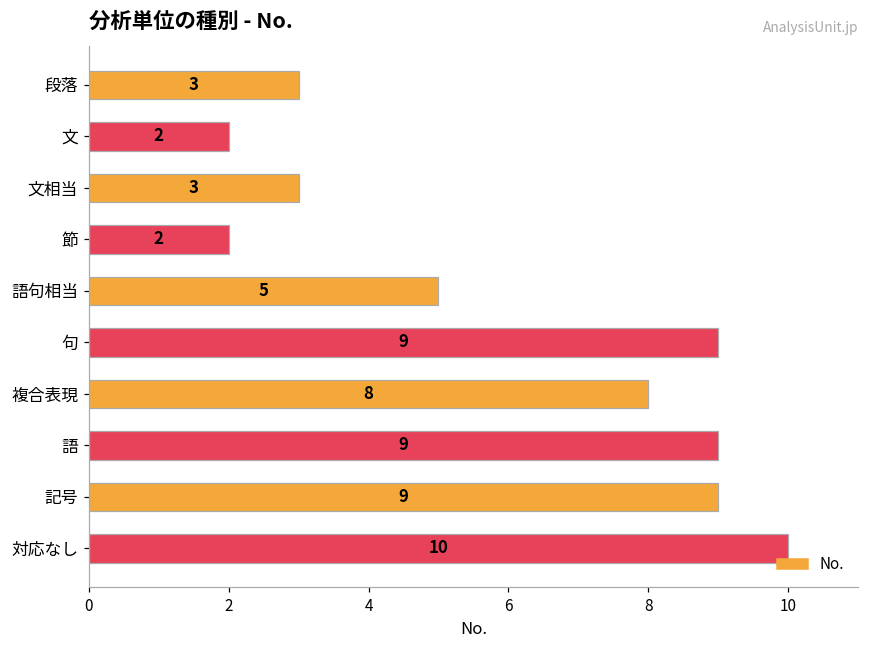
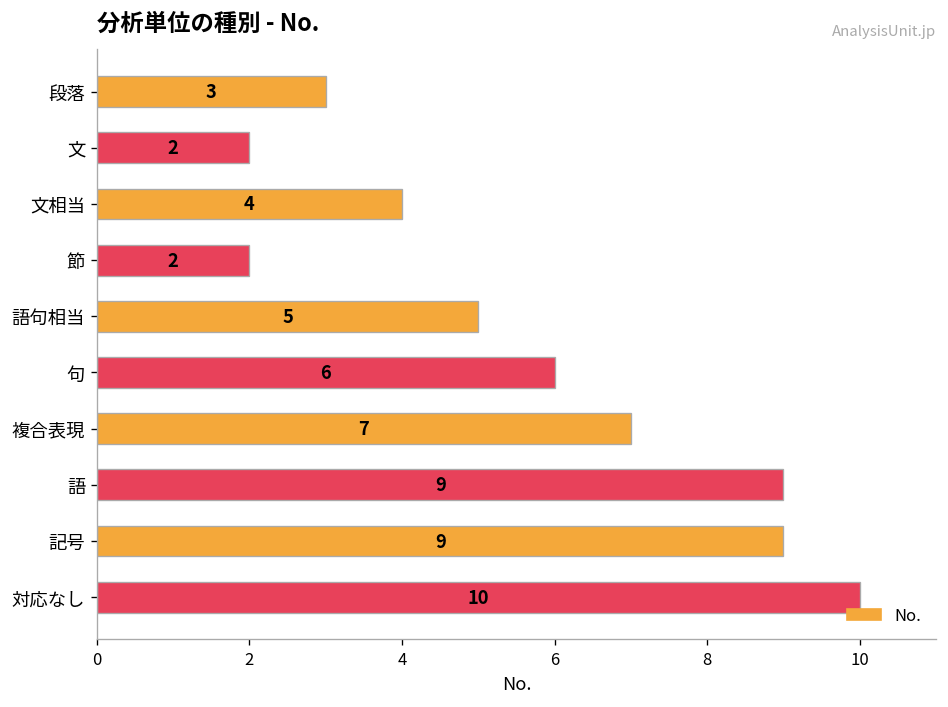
  {
    "段落": 3,
    "文": 2,
-   "文相当": 3,
+   "文相当": 4,
    "節": 2,
    "語句相当": 5,
-   "句": 9,
-   "複合表現": 8,
+   "句": 6,
+   "複合表現": 7,
    "語": 9,
    "記号": 9,
    "対応なし": 10
  }
